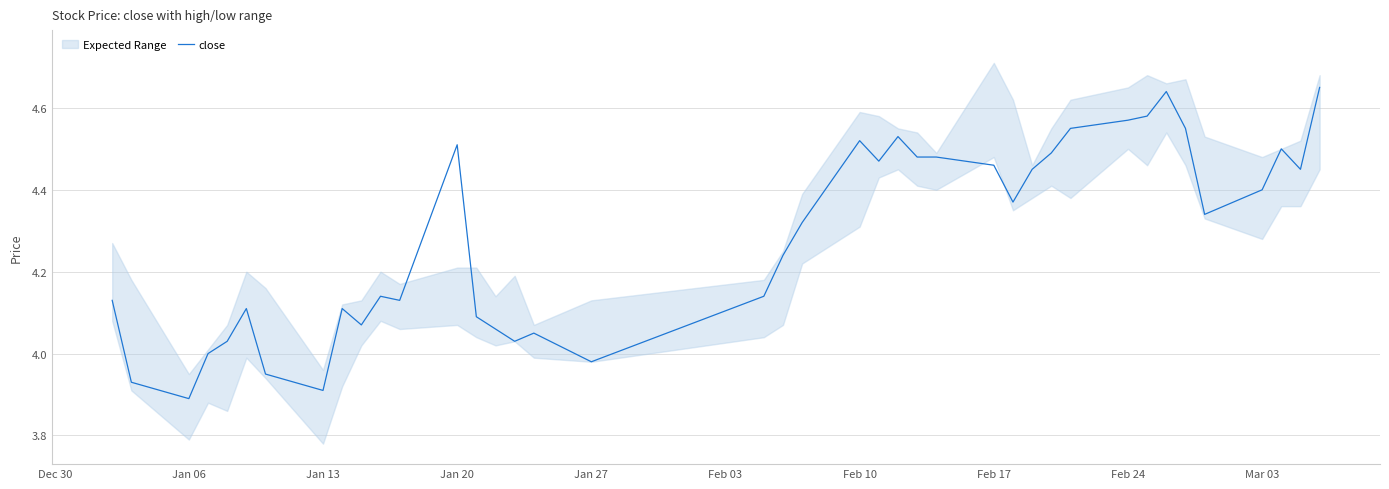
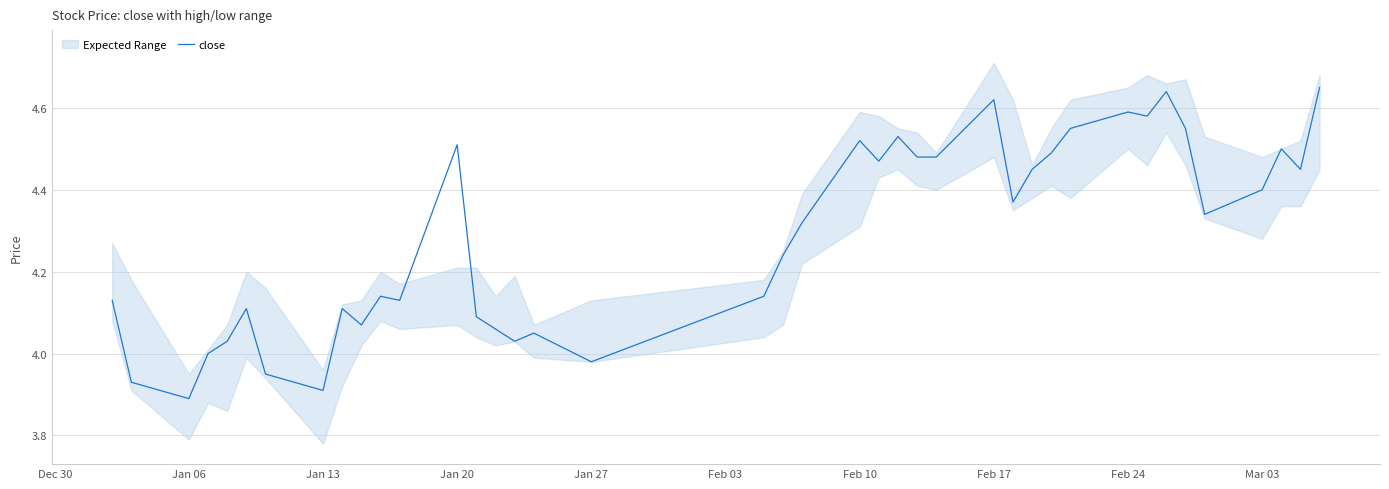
  {
    "close": {
      "Jan 06": 3.89,
      "Jan 13": 3.91,
      "Jan 20": 4.51,
      "Jan 27": 3.98,
      "Feb 10": 4.52,
-     "Feb 17": 4.46,
-     "Feb 24": 4.57,
+     "Feb 17": 4.62,
+     "Feb 24": 4.59,
      "Mar 03": 4.40
    }
  }
